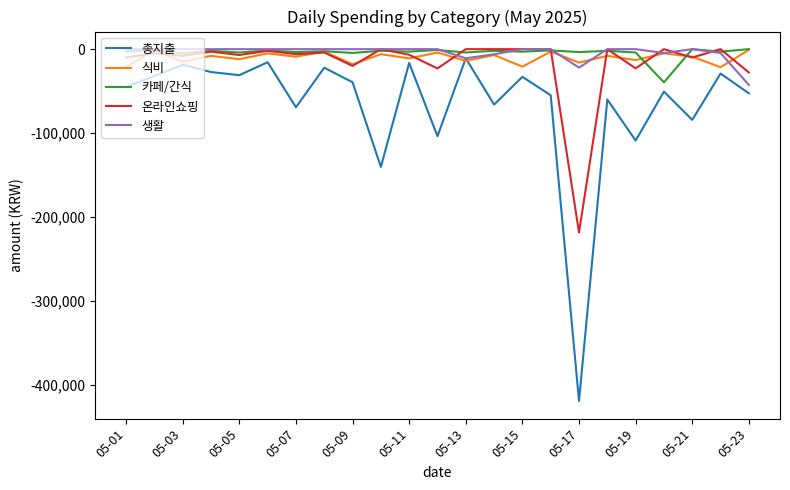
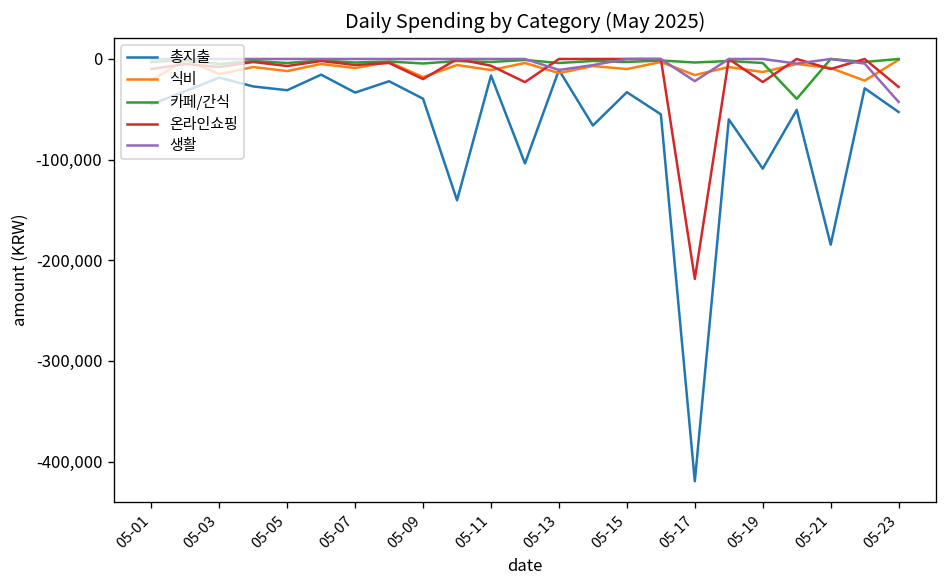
  {
    "총지출": {
      "05-05": "-30,000",
-     "05-07": "-70,000",
+     "05-07": "-30,000",
      "05-09": "-40,000",
      "05-11": "-20,000",
      "05-15": "-30,000",
      "05-17": "-420,000",
      "05-19": "-110,000",
-     "05-21": "-80,000",
+     "05-21": "-180,000",
      "05-23": "-50,000"
    },
    "식비": {
      "05-05": "-10,000",
      "05-11": "-10,000",
      "05-13": "-10,000",
-     "05-15": "-20,000",
+     "05-15": "-10,000",
      "05-17": "-20,000",
      "05-19": "-10,000"
    },
    "카페/간식": {
      "05-09": "0",
      "05-11": "0",
      "05-13": "0",
      "05-15": "0",
      "05-17": "0",
      "05-19": "0"
    },
    "온라인쇼핑": {
      "05-11": "-10,000",
      "05-13": "0",
      "05-17": "-220,000",
      "05-19": "-20,000",
      "05-23": "-30,000"
    },
    "생활": {
      "05-05": "0",
      "05-07": "0",
      "05-09": "0",
      "05-11": "0",
      "05-17": "-20,000",
      "05-19": "0",
      "05-23": "-40,000"
    }
  }
